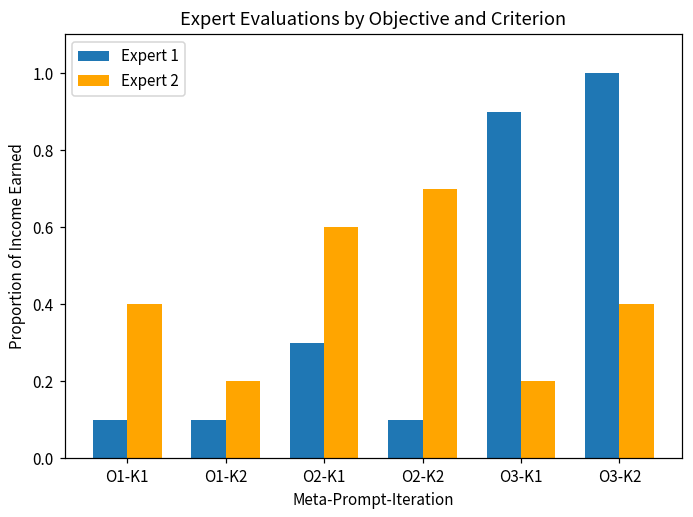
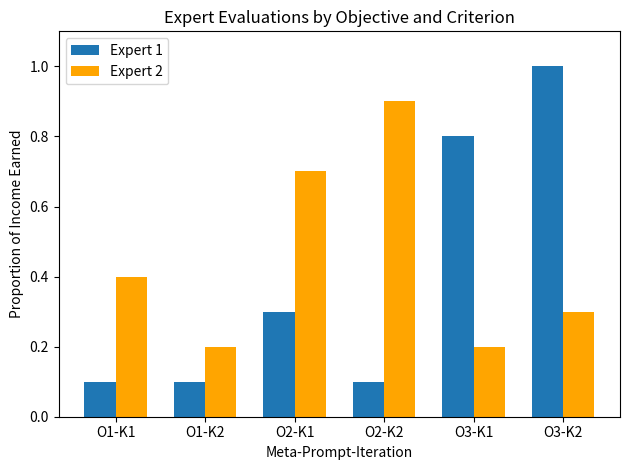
  {
    "Expert 1": {
      "O1-K1": 0.1,
      "O1-K2": 0.1,
      "O2-K1": 0.3,
      "O2-K2": 0.1,
-     "O3-K1": 0.9,
+     "O3-K1": 0.8,
      "O3-K2": 1.0
    },
    "Expert 2": {
      "O1-K1": 0.4,
      "O1-K2": 0.2,
-     "O2-K1": 0.6,
-     "O2-K2": 0.7,
+     "O2-K1": 0.7,
+     "O2-K2": 0.9,
      "O3-K1": 0.2,
-     "O3-K2": 0.4
+     "O3-K2": 0.3
    }
  }
